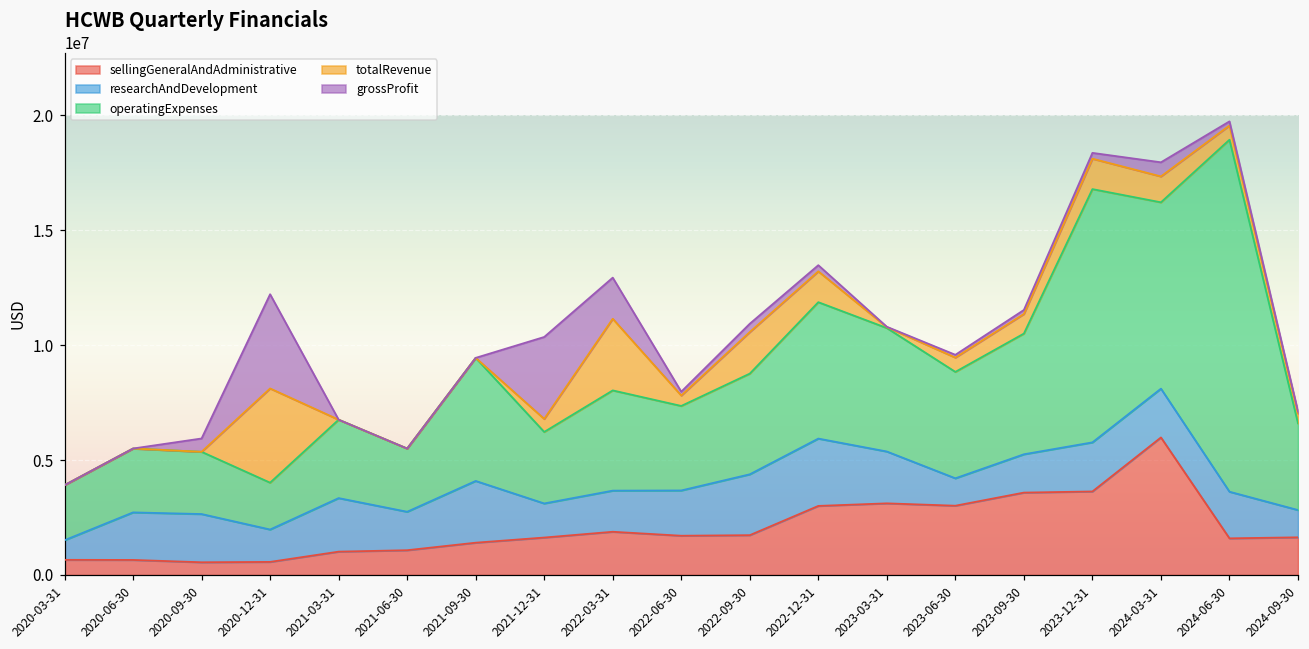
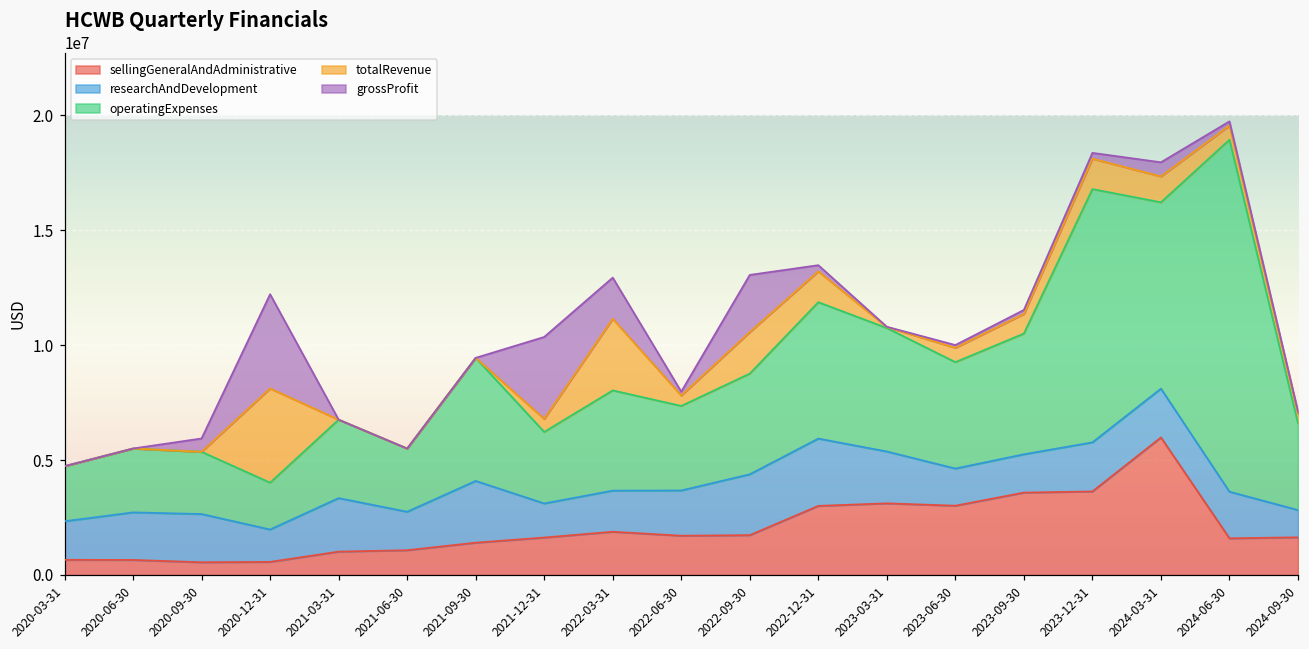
  {
    "sellingGeneralAndAdministrative": {
      "2020-03-31": 700000,
      "2020-06-30": 700000,
      "2020-09-30": 600000,
      "2020-12-31": 600000,
      "2021-03-31": 1000000,
      "2021-06-30": 1100000,
      "2021-09-30": 1400000,
      "2021-12-31": 1600000,
      "2022-03-31": 1900000,
      "2022-06-30": 1700000,
      "2022-09-30": 1700000,
      "2022-12-31": 3000000,
      "2023-03-31": 3100000,
      "2023-06-30": 3000000,
      "2023-09-30": 3600000,
      "2023-12-31": 3600000,
      "2024-03-31": 6000000,
      "2024-06-30": 1600000,
      "2024-09-30": 1600000
    },
    "researchAndDevelopment": {
-     "2020-03-31": 900000,
+     "2020-03-31": 1700000,
      "2020-06-30": 2100000,
      "2020-09-30": 2100000,
      "2020-12-31": 1400000,
      "2021-03-31": 2300000,
      "2021-06-30": 1700000,
      "2021-09-30": 2700000,
      "2021-12-31": 1500000,
      "2022-03-31": 1800000,
      "2022-06-30": 2000000,
      "2022-09-30": 2600000,
      "2022-12-31": 2900000,
      "2023-03-31": 2300000,
-     "2023-06-30": 1200000,
+     "2023-06-30": 1600000,
      "2023-09-30": 1700000,
      "2023-12-31": 2100000,
      "2024-03-31": 2100000,
      "2024-06-30": 2000000,
      "2024-09-30": 1200000
    },
    "operatingExpenses": {
      "2020-12-31": 2000000,
      "2021-12-31": 3100000,
      "2022-03-31": 4400000,
      "2022-06-30": 3700000,
      "2022-09-30": 4400000,
      "2022-12-31": 5900000,
      "2023-06-30": 4600000,
      "2023-09-30": 5300000,
      "2023-12-31": 11000000,
      "2024-03-31": 8100000,
      "2024-06-30": 15300000,
      "2024-09-30": 3800000
    },
    "totalRevenue": {
      "2020-12-31": 4100000,
      "2021-12-31": 600000,
      "2022-03-31": 3100000,
      "2022-06-30": 500000,
      "2022-09-30": 1800000,
      "2022-12-31": 1300000,
      "2023-09-30": 900000,
      "2023-12-31": 1300000,
      "2024-03-31": 1100000,
      "2024-06-30": 600000
    },
    "grossProfit": {
      "2020-09-30": 600000,
      "2020-12-31": 4100000,
      "2021-12-31": 3600000,
      "2022-03-31": 1800000,
      "2022-06-30": 200000,
-     "2022-09-30": 400000,
+     "2022-09-30": 2500000,
      "2022-12-31": 300000,
      "2023-09-30": 200000,
      "2023-12-31": 300000,
      "2024-03-31": 600000,
      "2024-06-30": 200000
    }
  }
